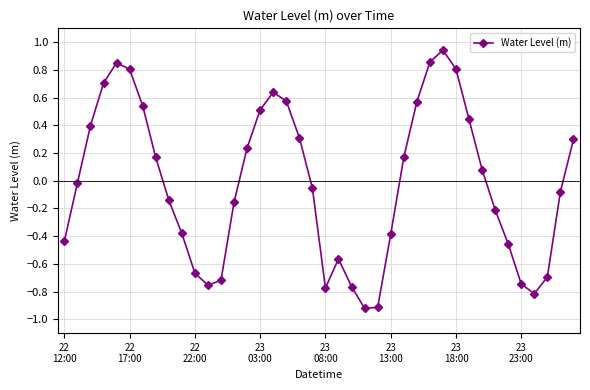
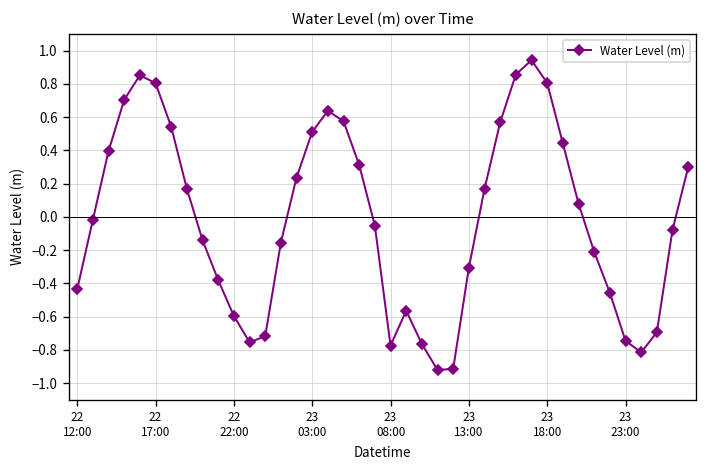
  {
    "22 12:00": -0.44,
    "22 17:00": 0.80,
-   "22 22:00": -0.67,
+   "22 22:00": -0.60,
    "23 03:00": 0.51,
    "23 08:00": -0.77,
-   "23 13:00": -0.39,
+   "23 13:00": -0.31,
    "23 18:00": 0.81,
    "23 23:00": -0.75
  }
